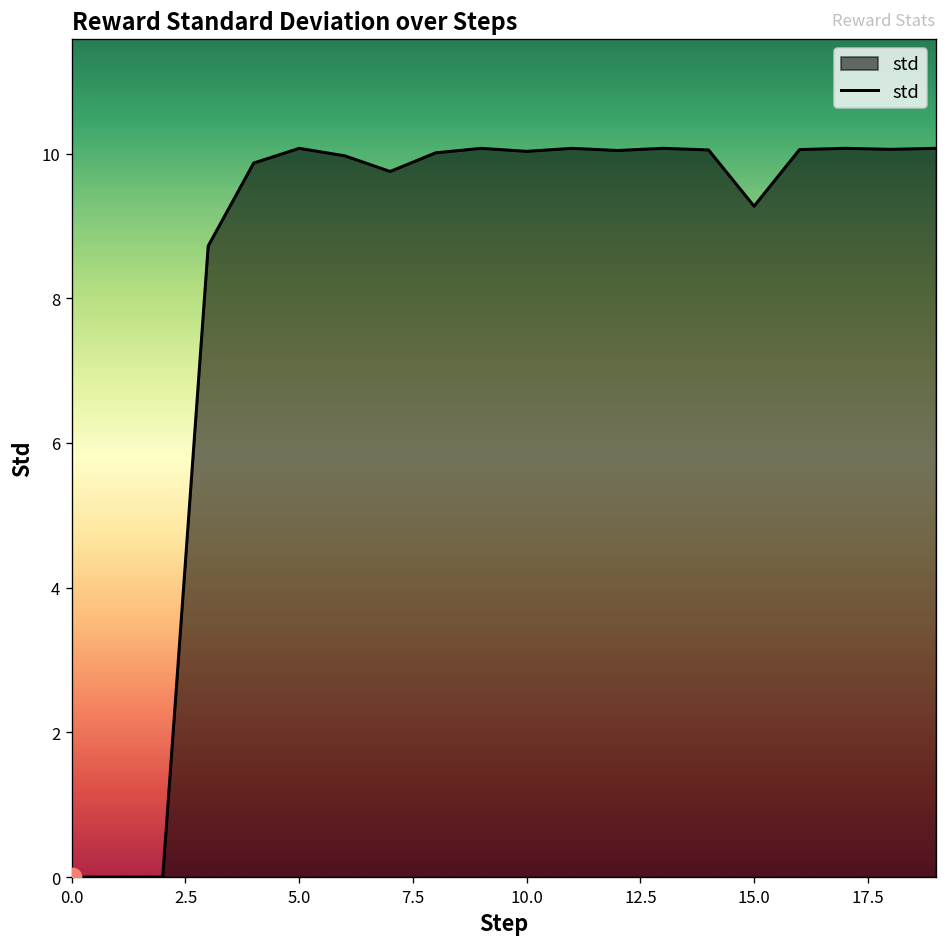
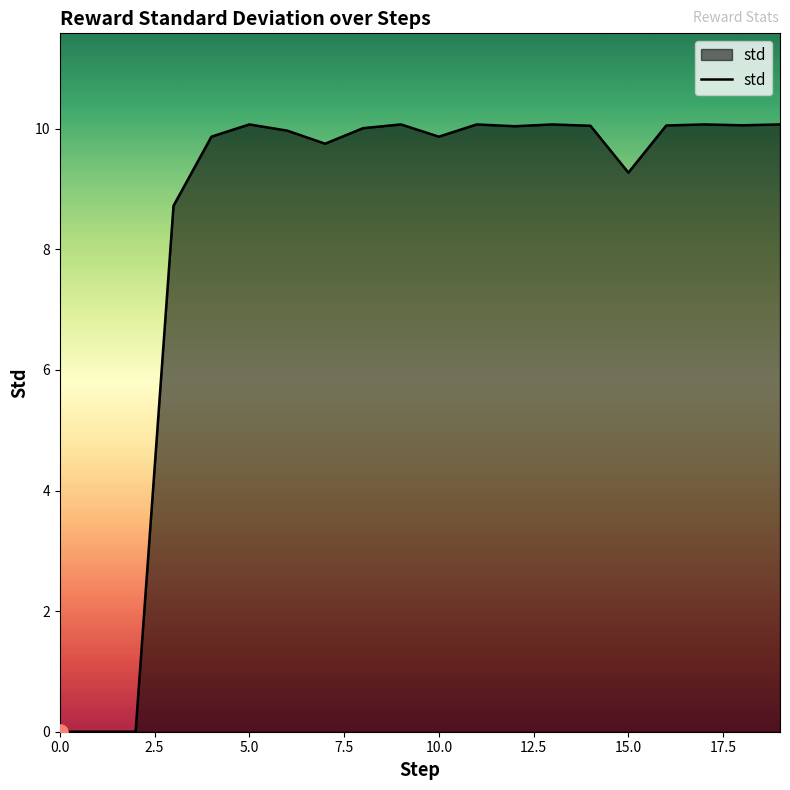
  {
    "std": {
      "5.0": 10.1,
-     "10.0": 10.0,
+     "10.0": 9.9,
      "15.0": 9.3
    }
  }
